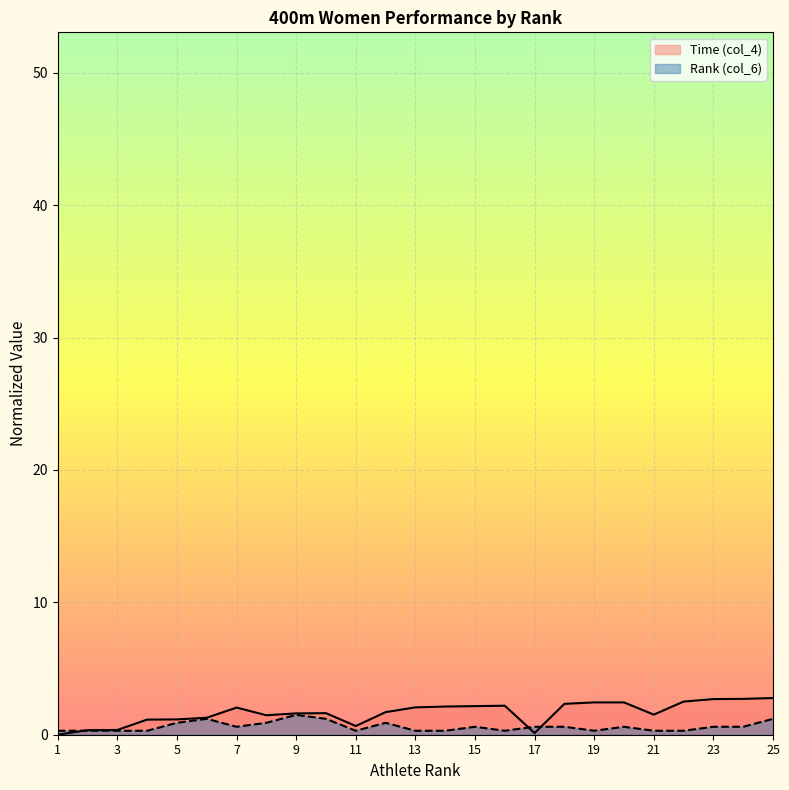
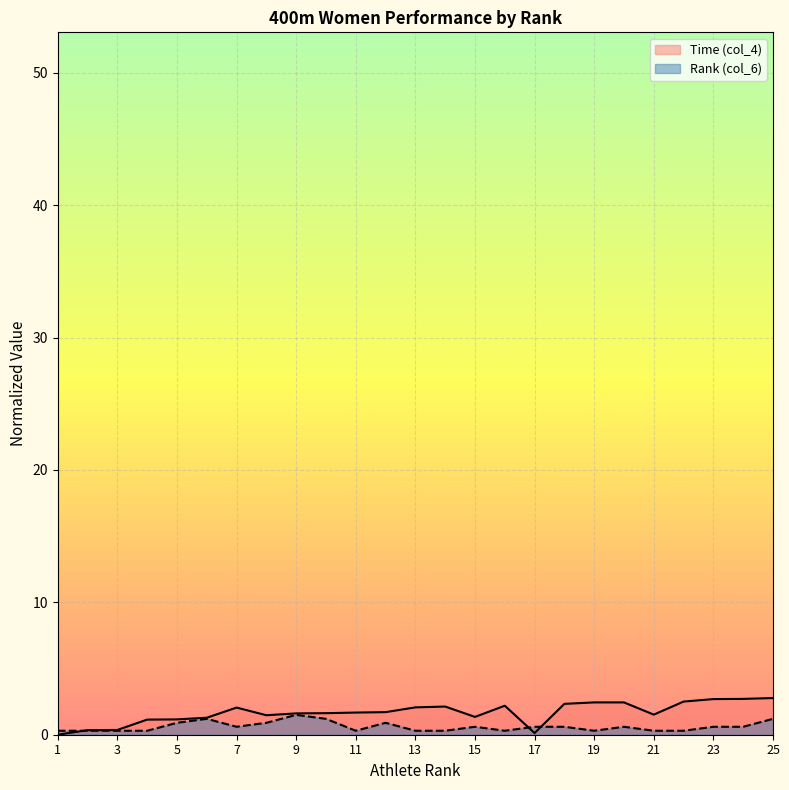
  {
    "Time (col_4)": {
      "1": 0.0,
      "5": 1.2,
      "7": 2.1,
-     "11": 0.7,
+     "11": 1.7,
      "13": 2.1,
-     "15": 2.2,
+     "15": 1.3,
      "17": 0.1,
      "21": 1.5,
      "23": 2.7,
      "25": 2.8
    },
    "Rank (col_6)": {
      "1": 0.3,
      "5": 0.9,
      "7": 0.6,
      "11": 0.3,
      "13": 0.3,
      "15": 0.6,
      "17": 0.6,
      "21": 0.3,
      "23": 0.6,
      "25": 1.2
    }
  }
